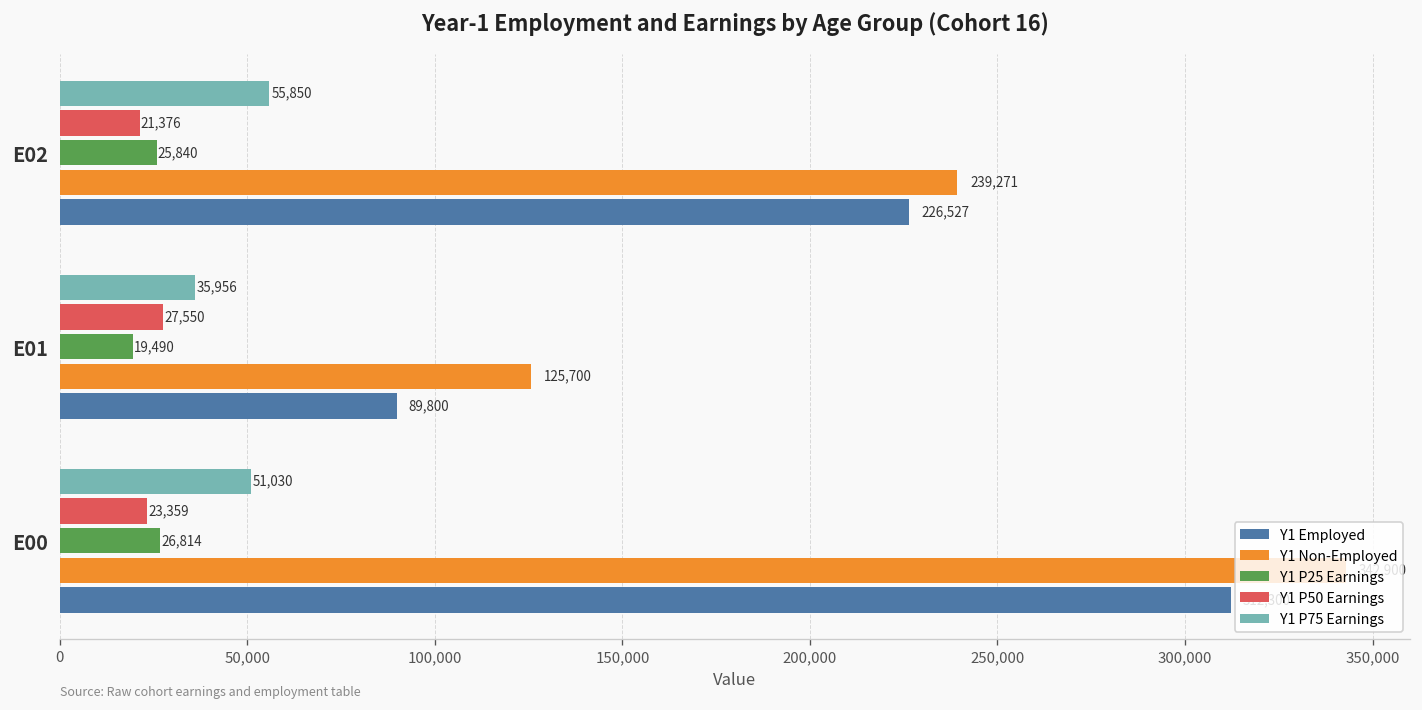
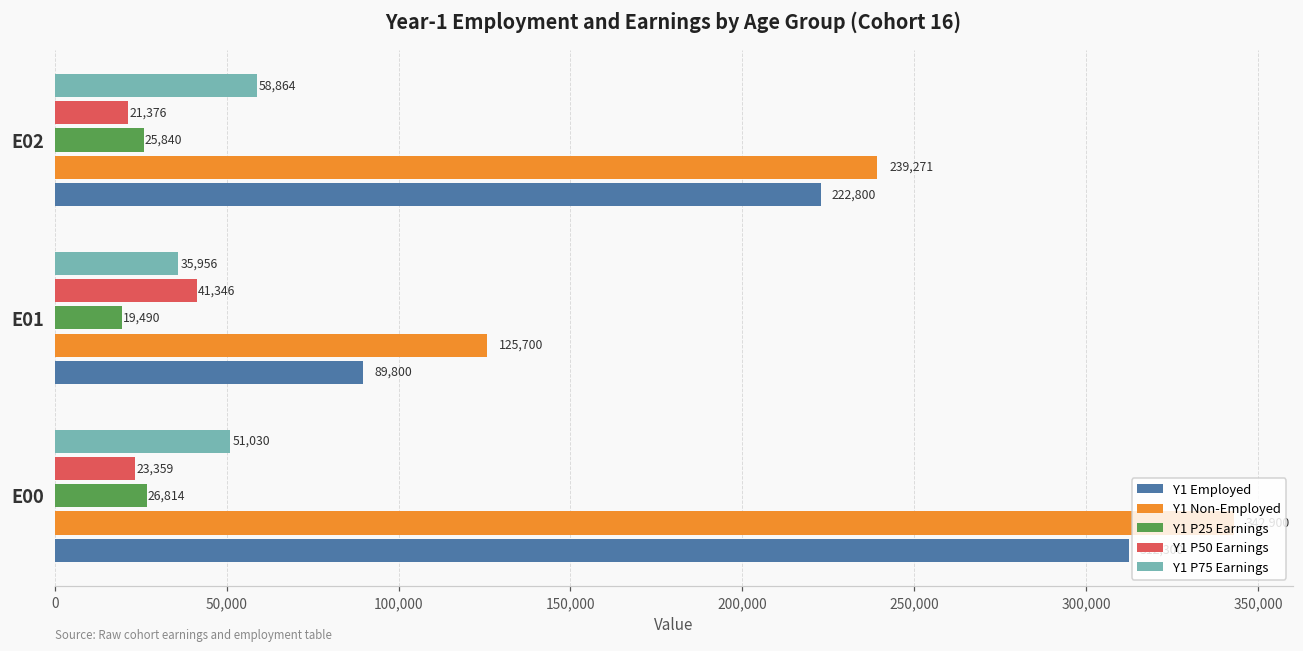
  {
    "Y1 Employed": {
-     "E02": "226,527",
+     "E02": "222,800",
      "E01": "89,800"
    },
    "Y1 Non-Employed": {
      "E02": "239,271",
      "E01": "125,700"
    },
    "Y1 P25 Earnings": {
      "E02": "25,840",
      "E01": "19,490",
      "E00": "26,814"
    },
    "Y1 P50 Earnings": {
      "E02": "21,376",
-     "E01": "27,550",
+     "E01": "41,346",
      "E00": "23,359"
    },
    "Y1 P75 Earnings": {
-     "E02": "55,850",
+     "E02": "58,864",
      "E01": "35,956",
      "E00": "51,030"
    }
  }
